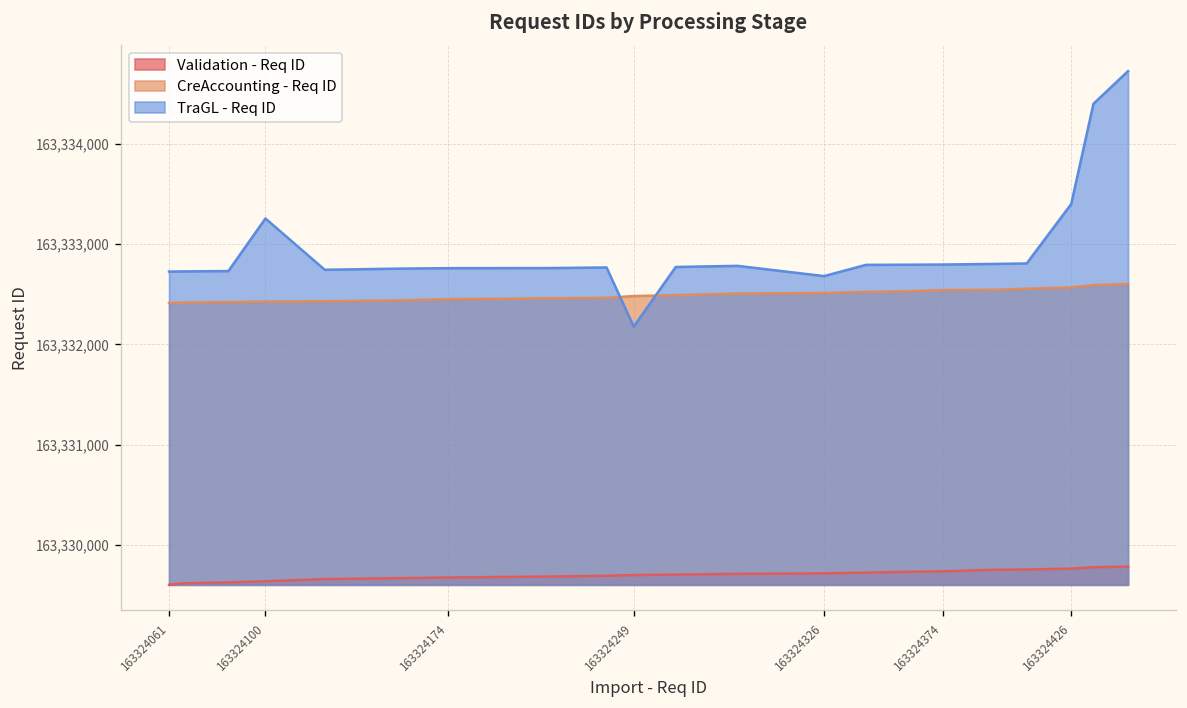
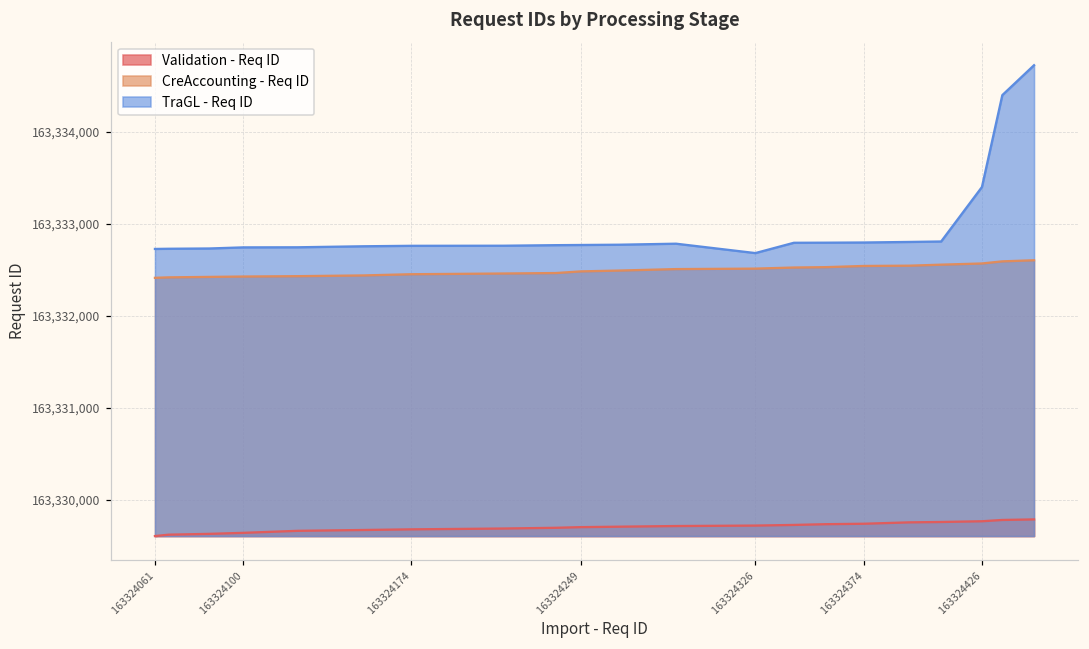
  {
    "TraGL - Req ID": {
      "163324061": "163,332,700",
-     "163324100": "163,333,300",
+     "163324100": "163,332,700",
      "163324174": "163,332,800",
-     "163324249": "163,332,200",
+     "163324249": "163,332,800",
      "163324326": "163,332,700",
      "163324374": "163,332,800",
      "163324426": "163,333,400"
    }
  }
